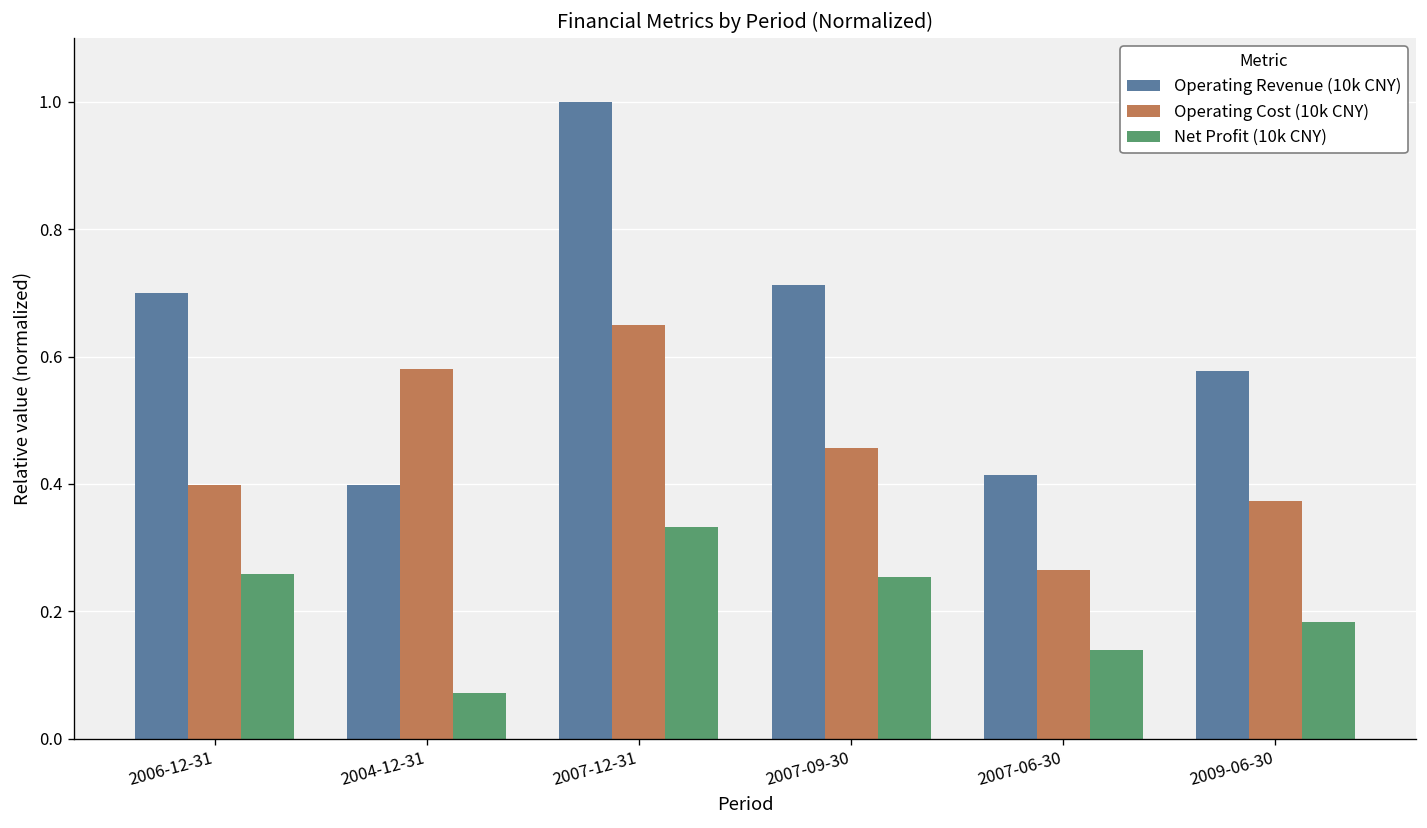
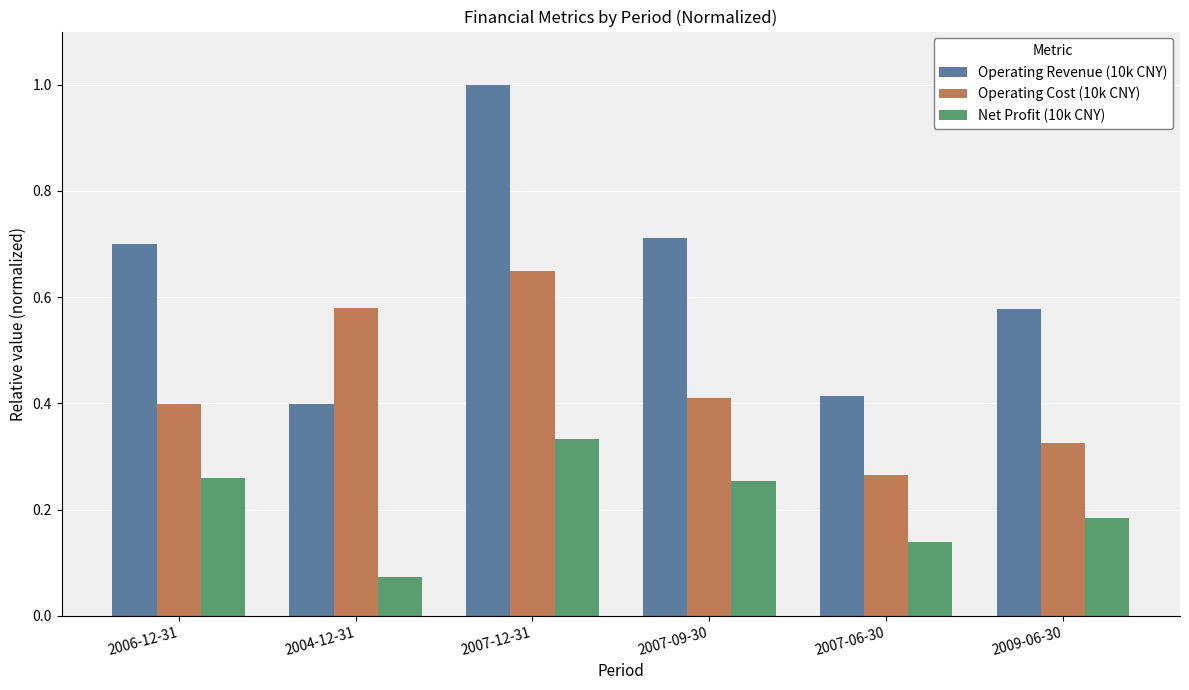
  {
    "Operating Cost (10k CNY)": {
      "2006-12-31": 0.40,
      "2004-12-31": 0.58,
      "2007-12-31": 0.65,
-     "2007-09-30": 0.46,
+     "2007-09-30": 0.41,
      "2007-06-30": 0.26,
-     "2009-06-30": 0.37
+     "2009-06-30": 0.33
    }
  }
